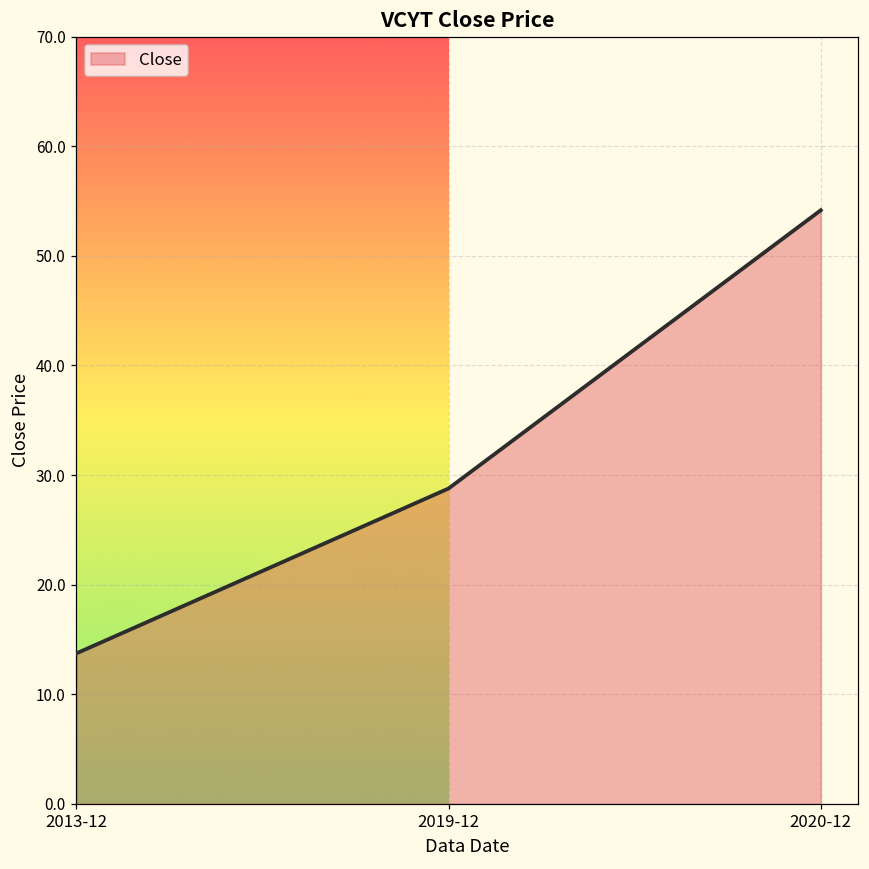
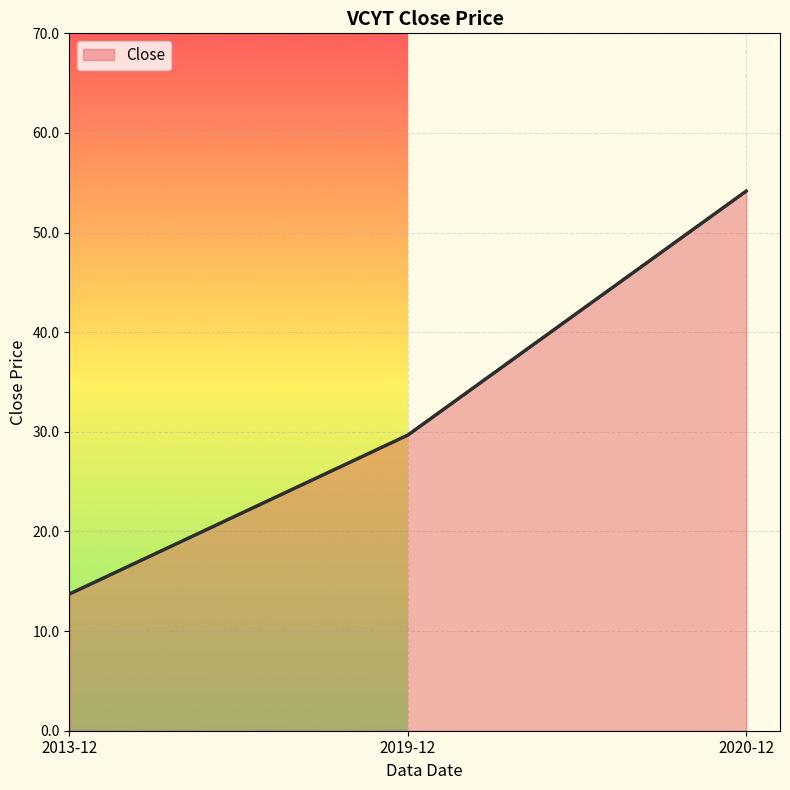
  {
    "2013-12": 14,
-   "2019-12": 29,
+   "2019-12": 30,
    "2020-12": 54
  }
